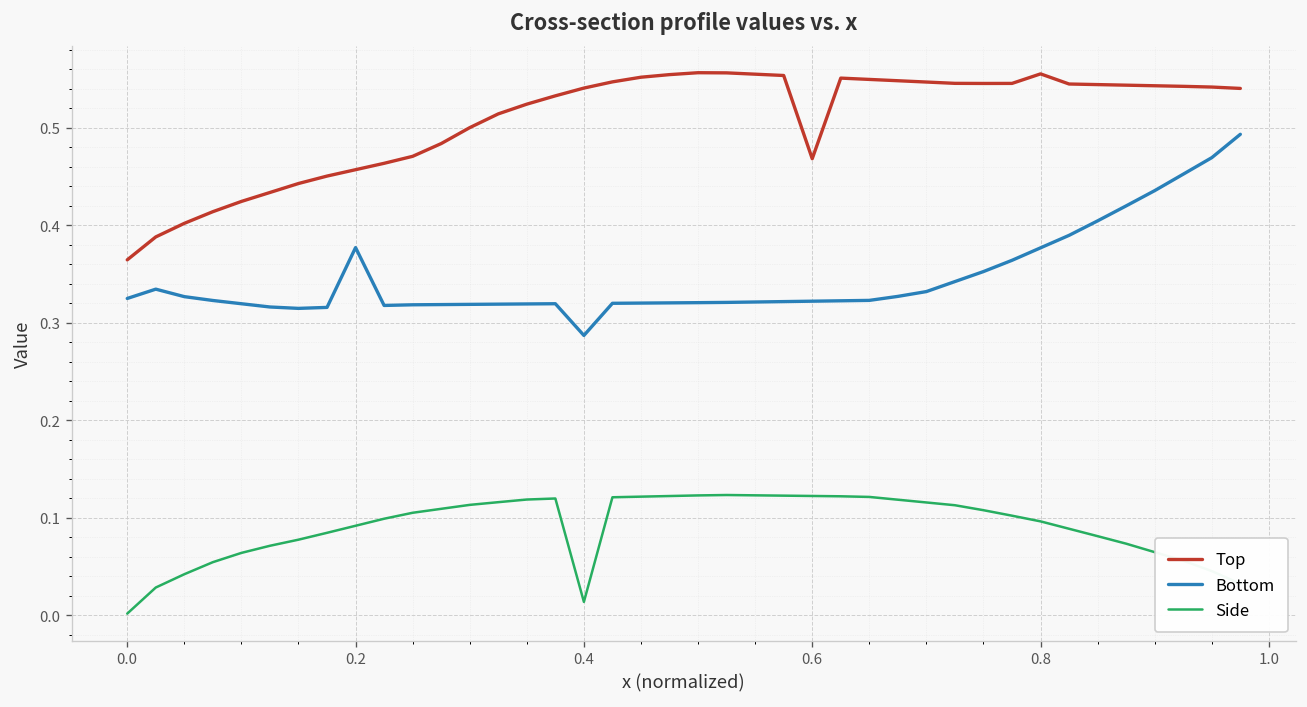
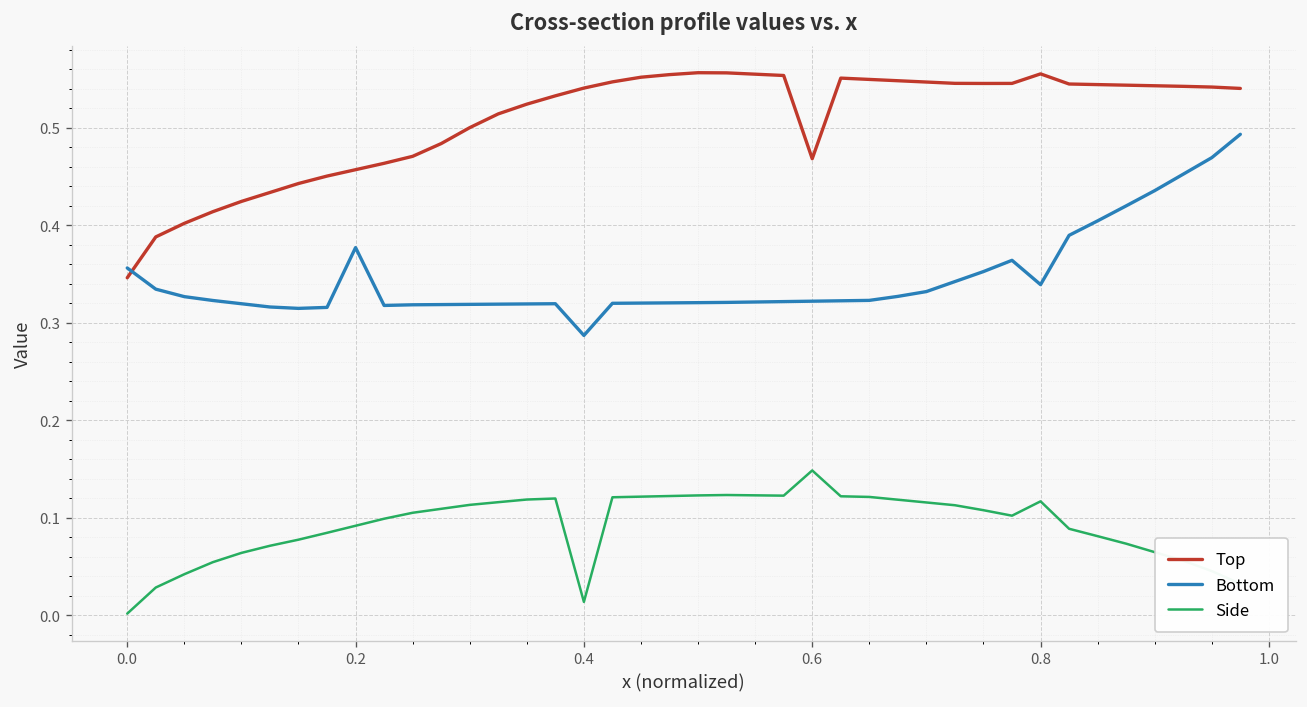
  {
    "Top": {
-     "0.0": 0.36,
+     "0.0": 0.35,
      "0.2": 0.46,
      "0.4": 0.54,
      "0.6": 0.47,
      "0.8": 0.56
    },
    "Bottom": {
-     "0.0": 0.33,
+     "0.0": 0.36,
      "0.2": 0.38,
      "0.4": 0.29,
      "0.6": 0.32,
-     "0.8": 0.38
+     "0.8": 0.34
    },
    "Side": {
      "0.0": 0.00,
      "0.2": 0.09,
      "0.4": 0.01,
-     "0.6": 0.12,
-     "0.8": 0.10
+     "0.6": 0.15,
+     "0.8": 0.12
    }
  }
